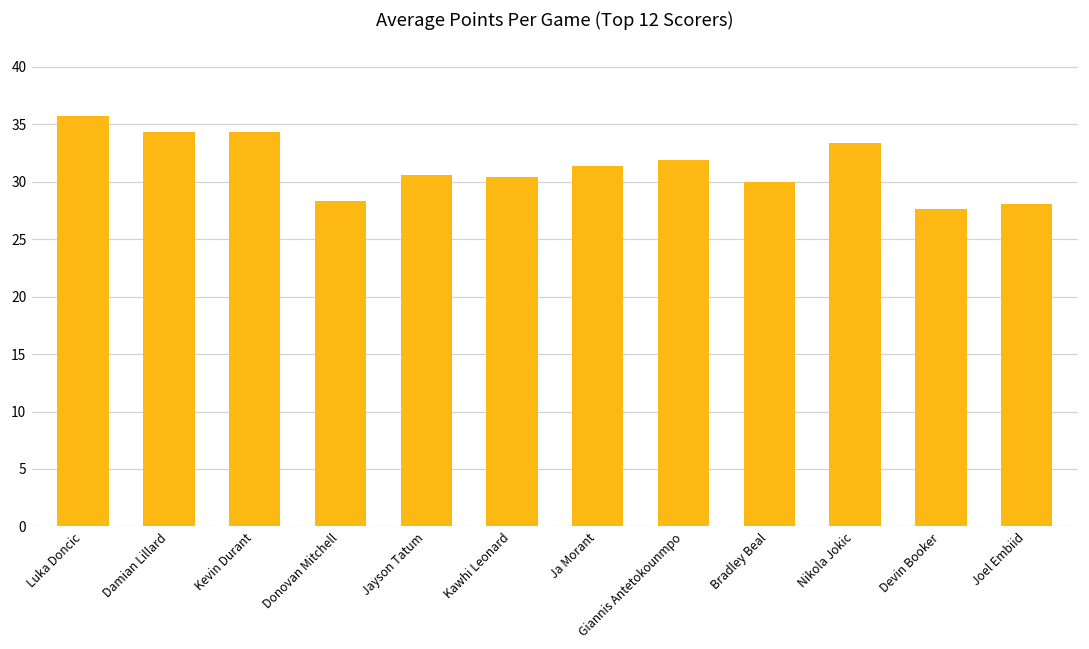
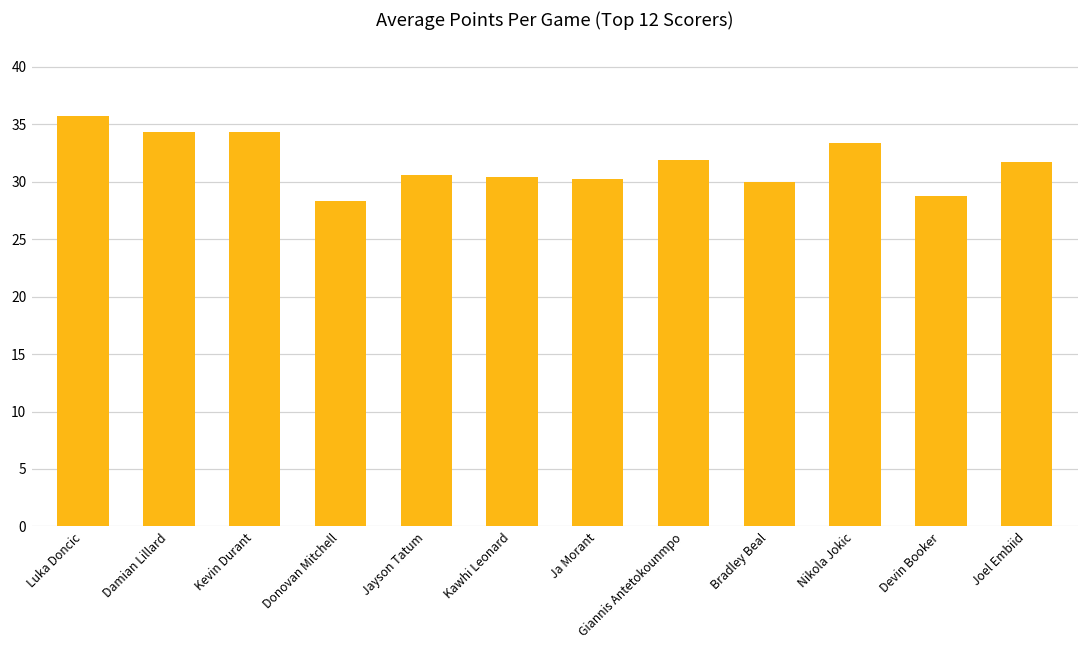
  {
    "Luka Doncic": 35.7,
    "Damian Lillard": 34.3,
    "Kevin Durant": 34.3,
    "Donovan Mitchell": 28.3,
    "Jayson Tatum": 30.6,
    "Kawhi Leonard": 30.4,
-   "Ja Morant": 31.4,
+   "Ja Morant": 30.2,
    "Giannis Antetokounmpo": 31.9,
    "Bradley Beal": 30.0,
    "Nikola Jokic": 33.4,
-   "Devin Booker": 27.6,
-   "Joel Embiid": 28.1
+   "Devin Booker": 28.8,
+   "Joel Embiid": 31.7
  }
